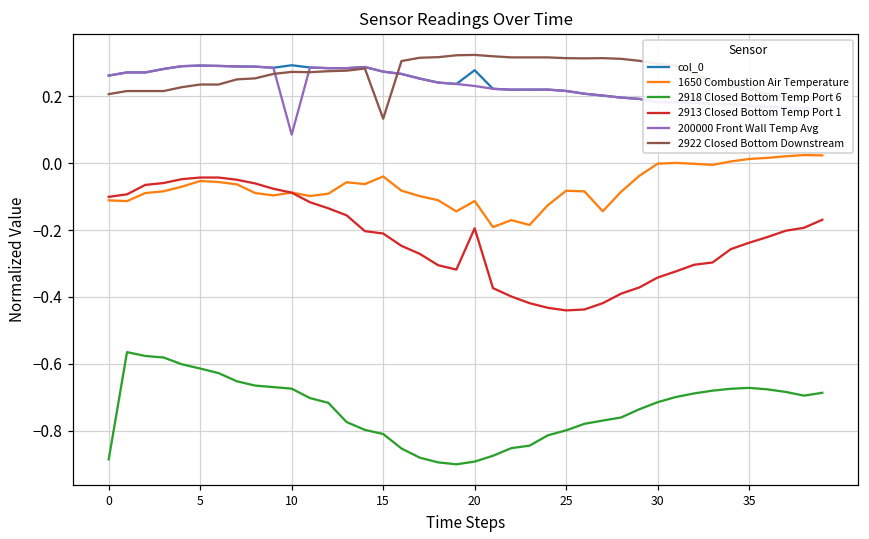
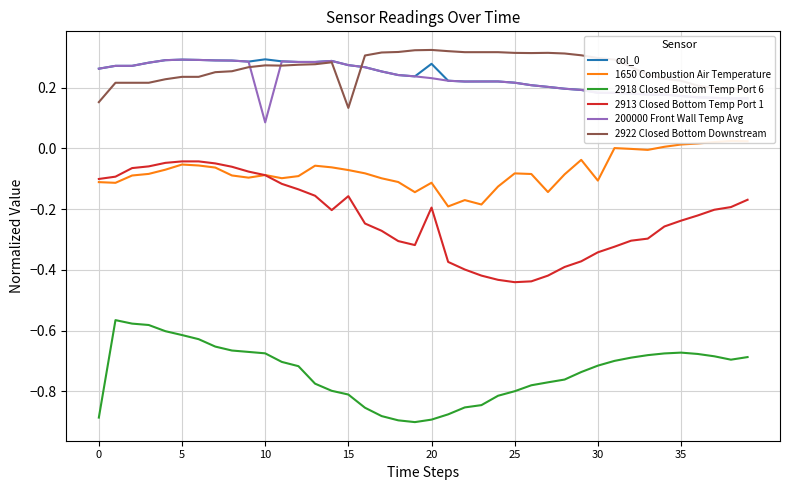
  {
    "col_0": {
      "10": 0.29,
      "20": 0.28
    },
    "1650 Combustion Air Temperature": {
      "0": -0.11,
      "5": -0.05,
-     "15": -0.04,
+     "15": -0.07,
      "20": -0.11,
      "25": -0.08,
-     "30": 0.00,
+     "30": -0.11,
      "35": 0.01
    },
    "2918 Closed Bottom Temp Port 6": {
      "0": -0.89,
      "5": -0.61,
      "10": -0.67,
      "15": -0.81,
      "20": -0.89,
      "25": -0.80,
      "30": -0.72,
      "35": -0.67
    },
    "2913 Closed Bottom Temp Port 1": {
      "0": -0.10,
      "5": -0.04,
-     "15": -0.21,
+     "15": -0.16,
      "20": -0.19,
      "25": -0.44,
      "30": -0.34,
      "35": -0.24
    },
    "200000 Front Wall Temp Avg": {
      "10": 0.09,
      "20": 0.23
    },
    "2922 Closed Bottom Downstream": {
-     "0": 0.21,
+     "0": 0.15,
      "5": 0.24,
      "10": 0.27,
      "15": 0.13,
      "20": 0.32,
      "25": 0.31
    }
  }
